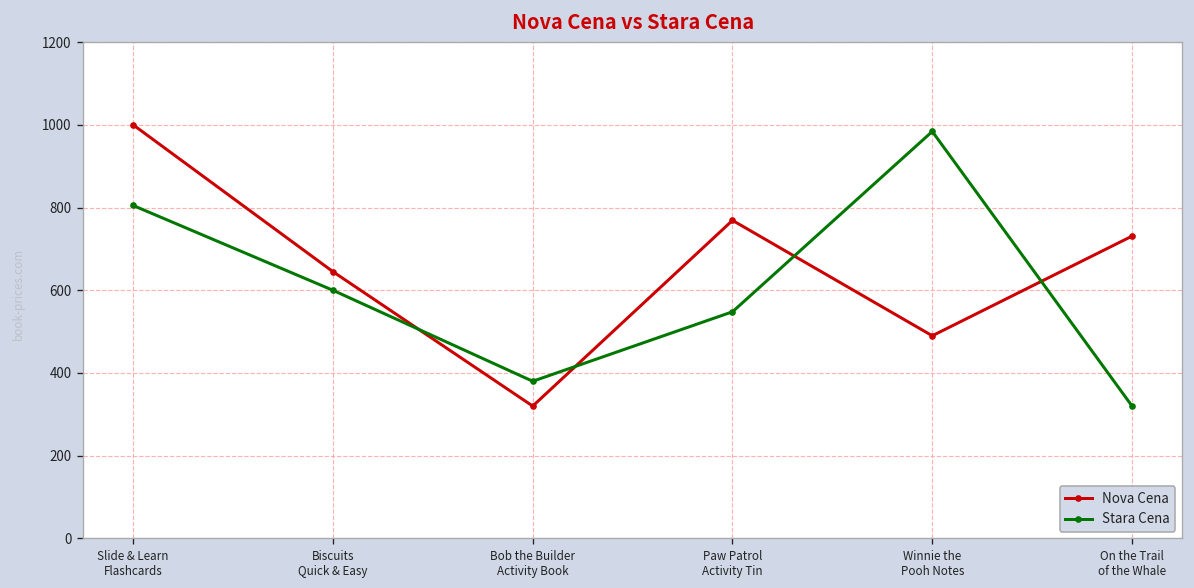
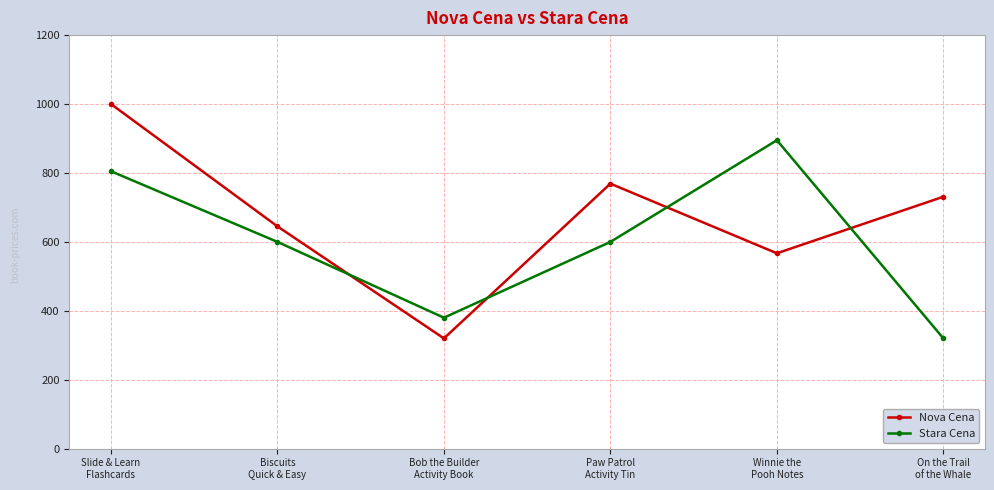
  {
    "Nova Cena": {
      "Slide & Learn Flashcards": 1000,
      "Biscuits Quick & Easy": 650,
      "Bob the Builder Activity Book": 320,
      "Paw Patrol Activity Tin": 770,
-     "Winnie the Pooh Notes": 490,
+     "Winnie the Pooh Notes": 570,
      "On the Trail of the Whale": 730
    },
    "Stara Cena": {
      "Slide & Learn Flashcards": 810,
      "Biscuits Quick & Easy": 600,
      "Bob the Builder Activity Book": 380,
-     "Paw Patrol Activity Tin": 550,
-     "Winnie the Pooh Notes": 980,
+     "Paw Patrol Activity Tin": 600,
+     "Winnie the Pooh Notes": 900,
      "On the Trail of the Whale": 320
    }
  }
